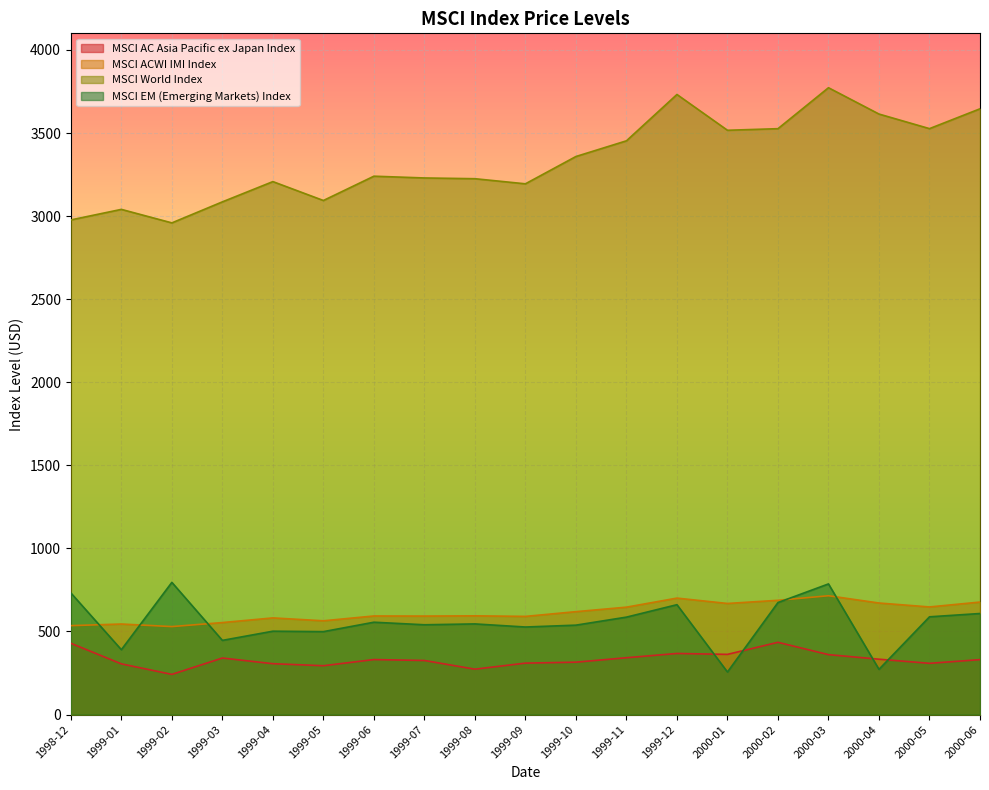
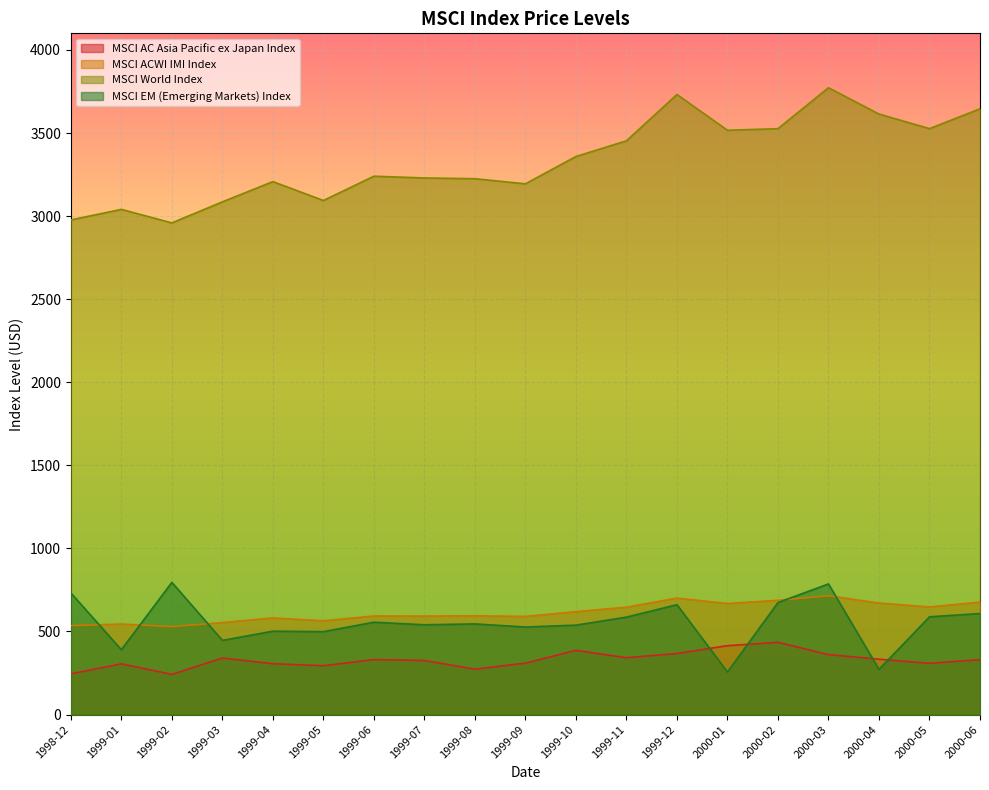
  {
    "MSCI AC Asia Pacific ex Japan Index": {
-     "1998-12": 430,
+     "1998-12": 250,
      "1999-01": 310,
      "1999-02": 240,
      "1999-03": 340,
      "1999-04": 310,
      "1999-05": 290,
      "1999-06": 330,
      "1999-07": 330,
      "1999-08": 270,
      "1999-09": 310,
-     "1999-10": 320,
+     "1999-10": 390,
      "1999-11": 340,
      "1999-12": 370,
-     "2000-01": 360,
+     "2000-01": 410,
      "2000-02": 430,
      "2000-03": 360,
      "2000-04": 330,
      "2000-05": 310,
      "2000-06": 330
    },
    "MSCI EM (Emerging Markets) Index": {
      "1998-12": 730,
      "1999-01": 390,
      "1999-02": 800,
      "1999-03": 450,
      "1999-04": 500,
      "1999-05": 500,
      "1999-06": 560,
      "1999-07": 540,
      "1999-08": 550,
      "1999-09": 530,
      "1999-10": 540,
      "1999-11": 590,
      "1999-12": 660,
      "2000-01": 260,
      "2000-03": 790,
      "2000-04": 270,
      "2000-05": 590,
      "2000-06": 610
    }
  }
